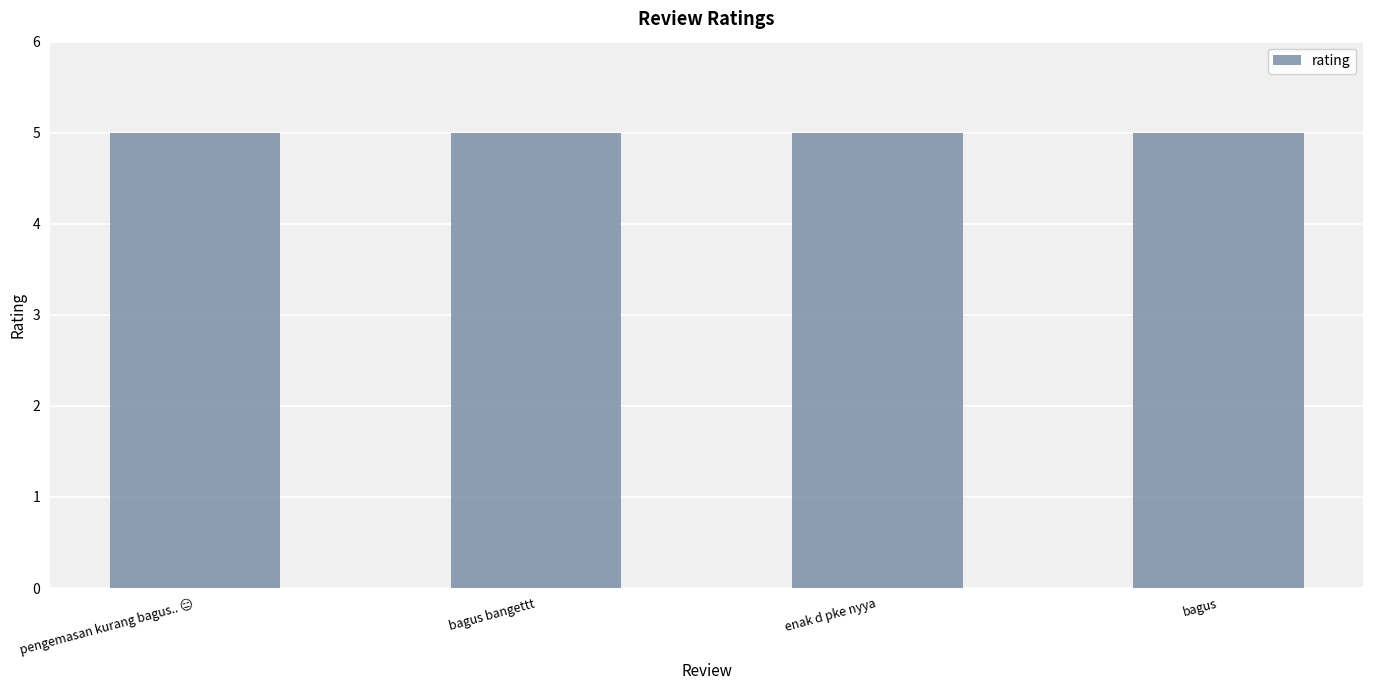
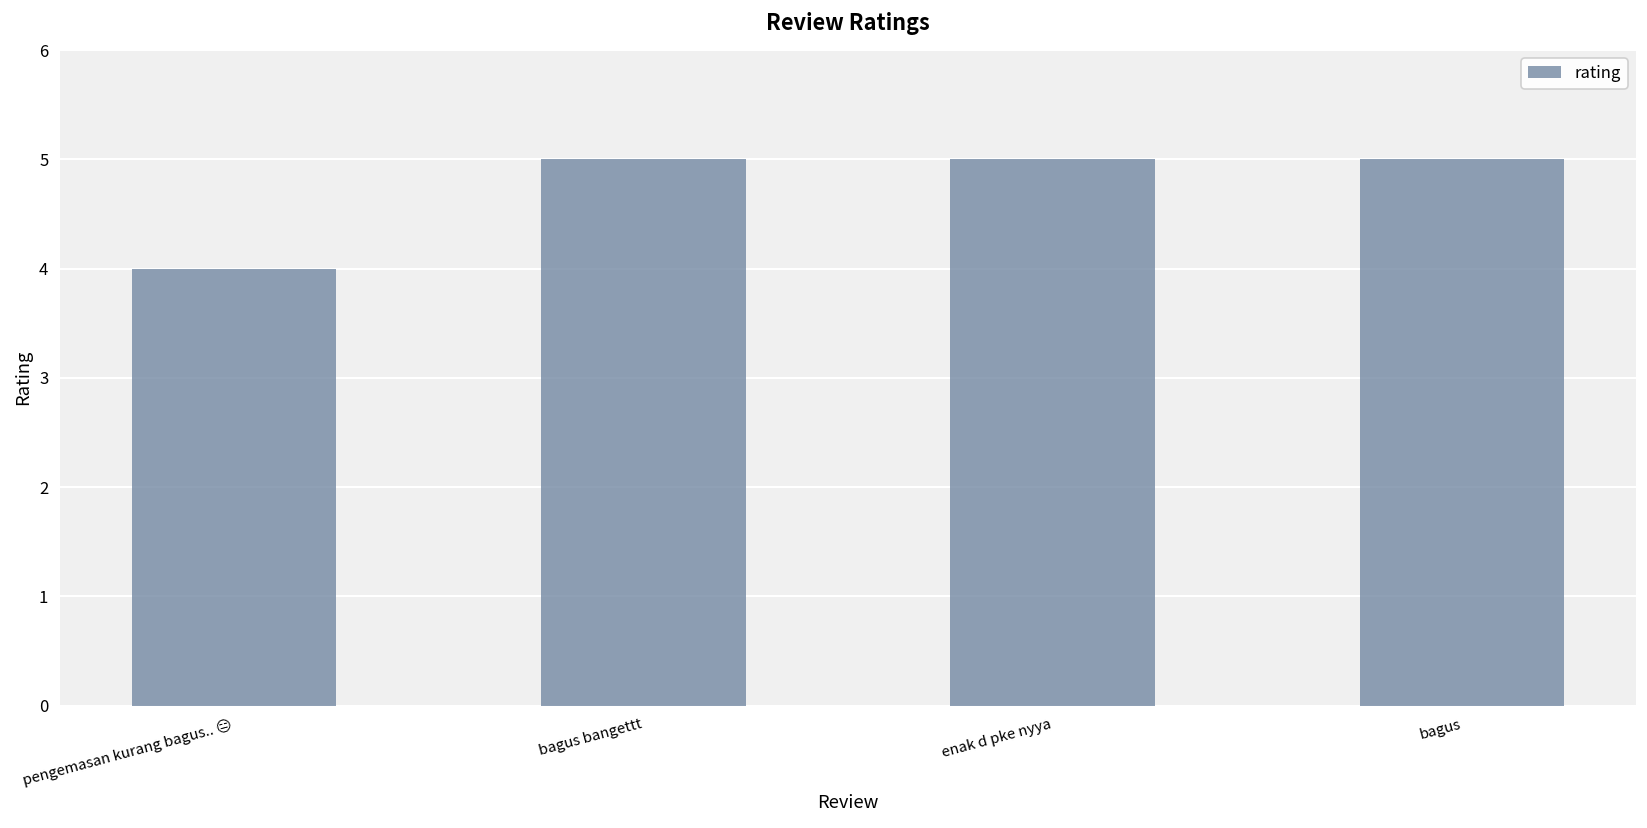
  {
-   "pengemasan kurang bagus.. 😑": 5,
+   "pengemasan kurang bagus.. 😑": 4,
    "bagus bangettt": 5,
    "enak d pke nyya": 5,
    "bagus": 5
  }
